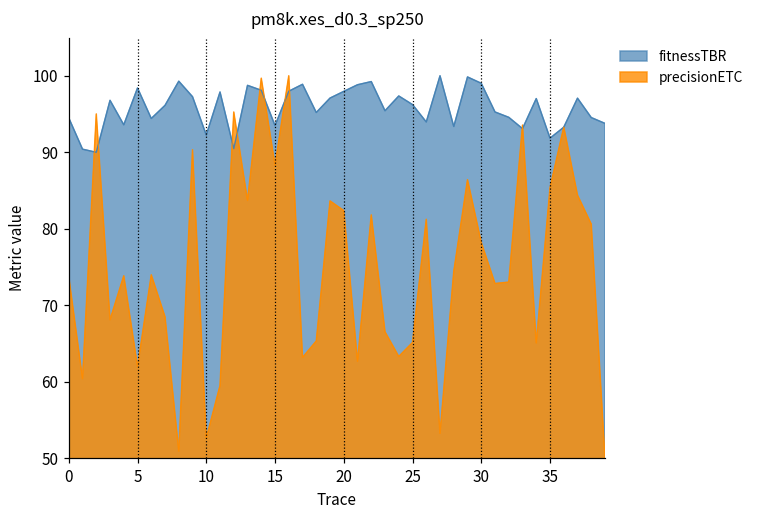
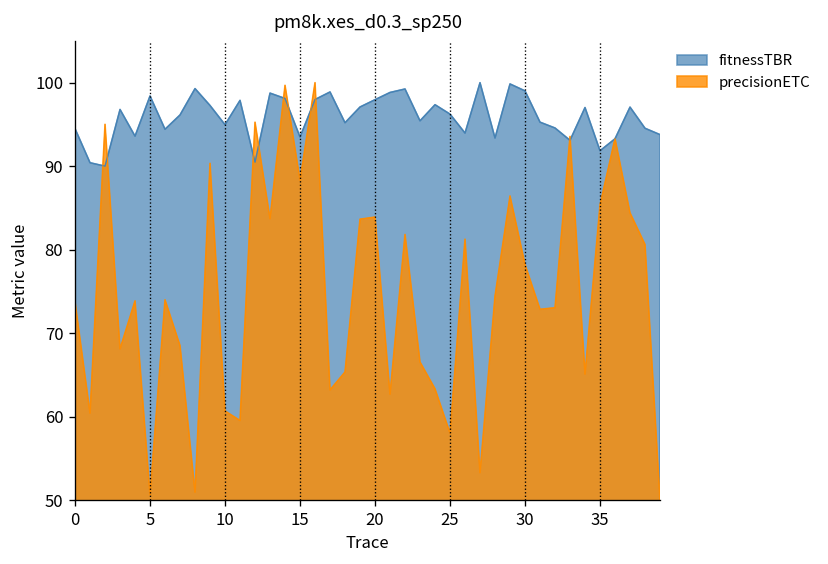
  {
    "fitnessTBR": {
      "0": 94,
      "5": 98,
-     "10": 92,
+     "10": 95,
      "15": 93,
      "20": 98,
      "25": 96,
      "30": 99,
      "35": 92
    },
    "precisionETC": {
      "0": 74,
-     "5": 62,
-     "10": 53,
+     "5": 51,
+     "10": 61,
      "15": 88,
-     "20": 82,
-     "25": 65,
+     "20": 84,
+     "25": 58,
      "30": 78,
      "35": 85
    }
  }
